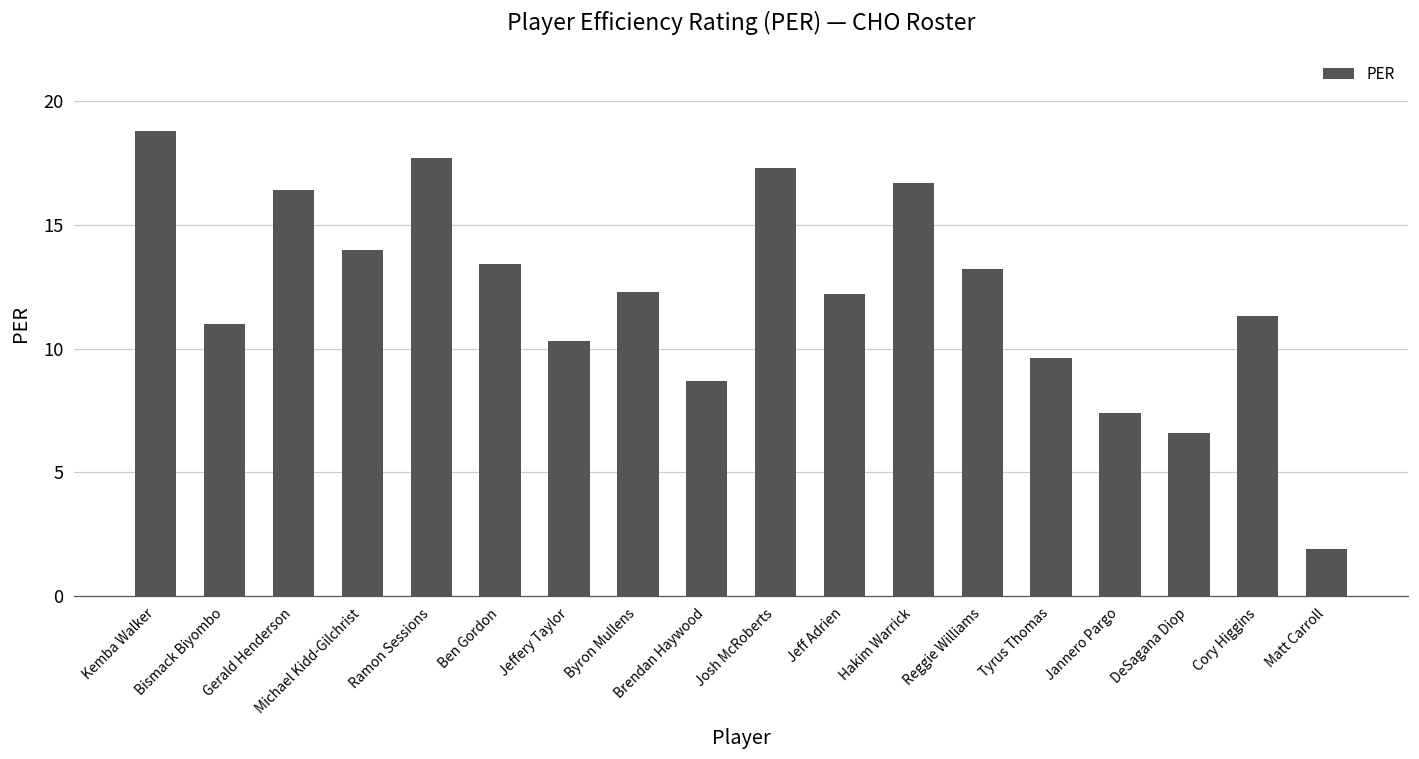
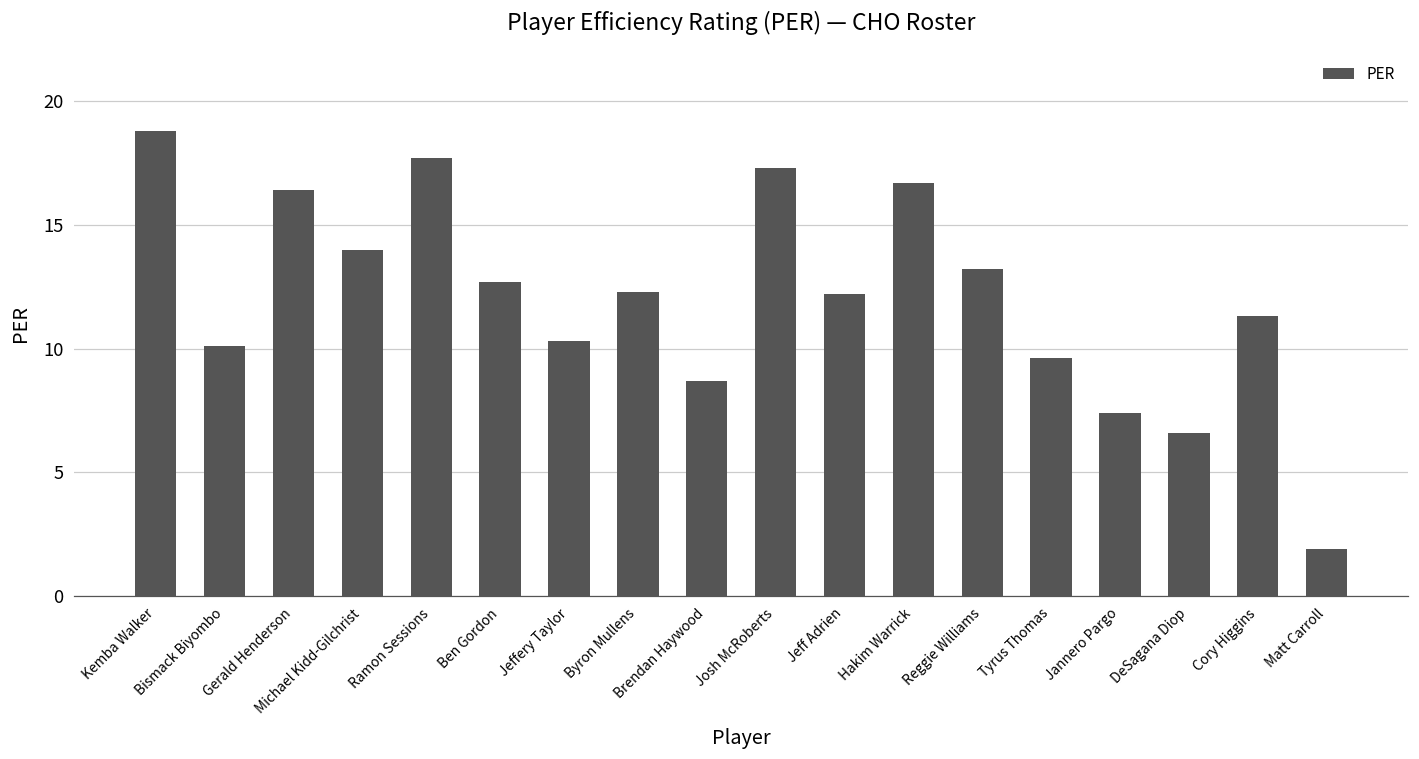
  {
    "Kemba Walker": 18.8,
-   "Bismack Biyombo": 11.0,
+   "Bismack Biyombo": 10.1,
    "Gerald Henderson": 16.4,
    "Michael Kidd-Gilchrist": 14.0,
    "Ramon Sessions": 17.7,
-   "Ben Gordon": 13.4,
+   "Ben Gordon": 12.7,
    "Jeffery Taylor": 10.3,
    "Byron Mullens": 12.3,
    "Brendan Haywood": 8.7,
    "Josh McRoberts": 17.3,
    "Jeff Adrien": 12.2,
    "Hakim Warrick": 16.7,
    "Reggie Williams": 13.2,
    "Tyrus Thomas": 9.6,
    "Jannero Pargo": 7.4,
    "DeSagana Diop": 6.6,
    "Cory Higgins": 11.3,
    "Matt Carroll": 1.9
  }
